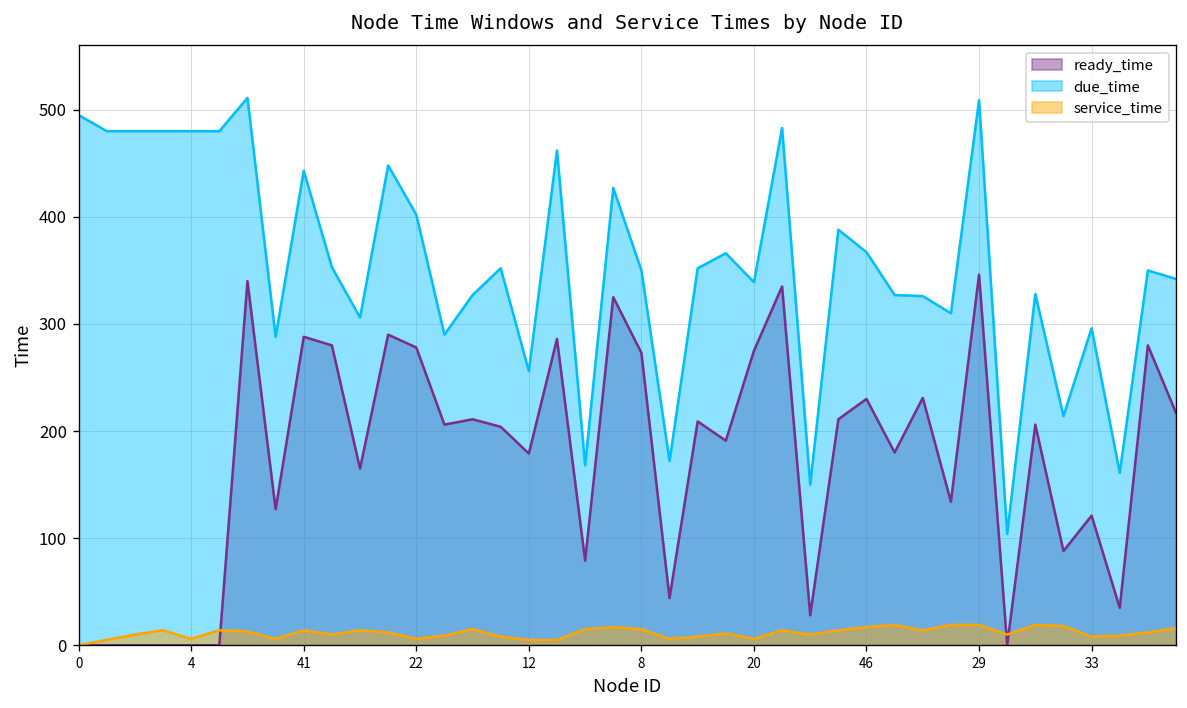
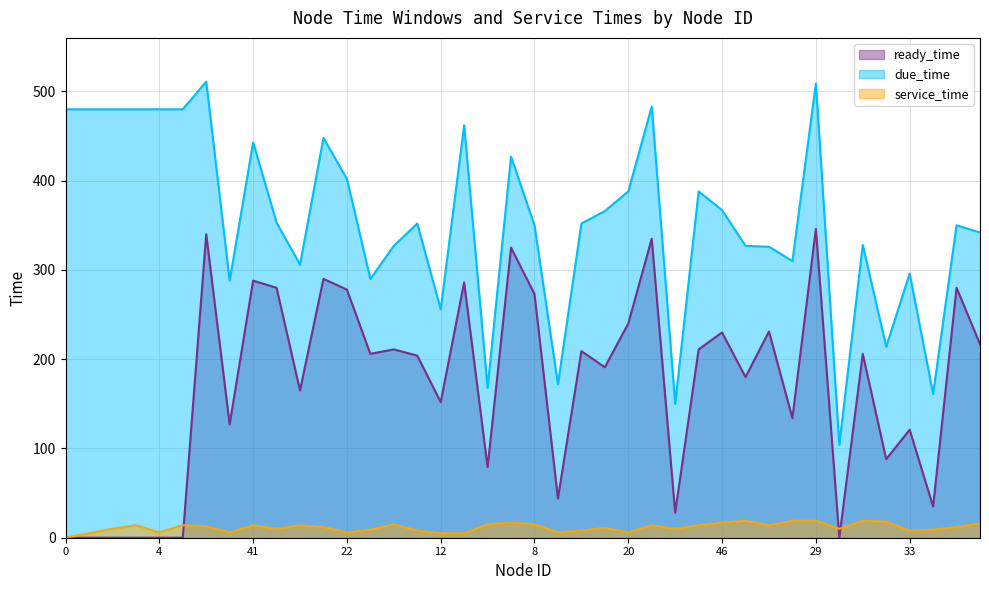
  {
    "ready_time": {
      "4": 0,
      "41": 290,
-     "12": 180,
+     "12": 150,
      "8": 270,
-     "20": 280,
+     "20": 240,
      "46": 230
    },
    "due_time": {
-     "0": 500,
+     "0": 480,
      "4": 480,
      "41": 440,
      "12": 260,
      "8": 350,
-     "20": 340,
+     "20": 390,
      "46": 370
    },
    "service_time": {
      "4": 10,
      "41": 10,
      "12": 10,
      "8": 20,
      "20": 10,
      "46": 20
    }
  }
